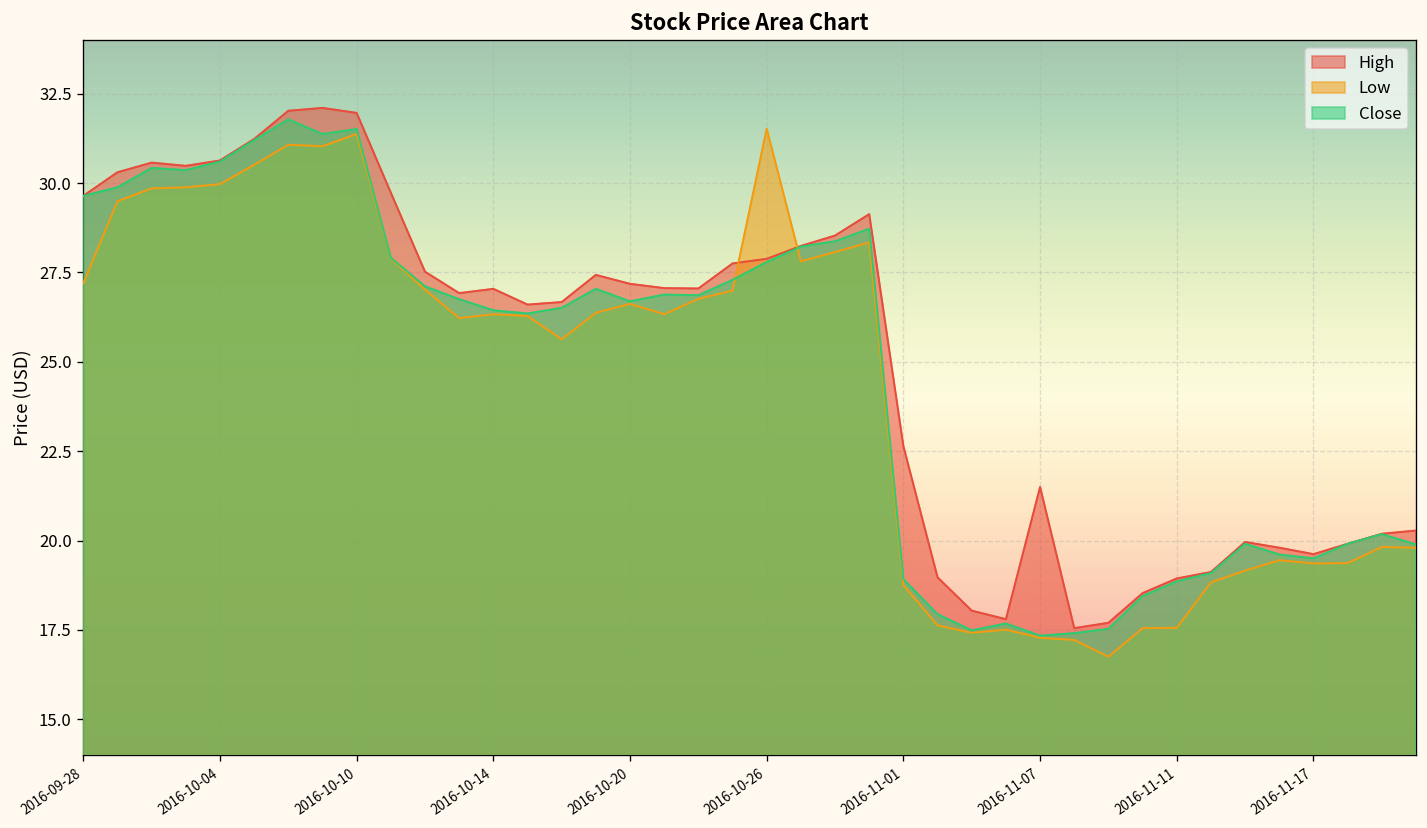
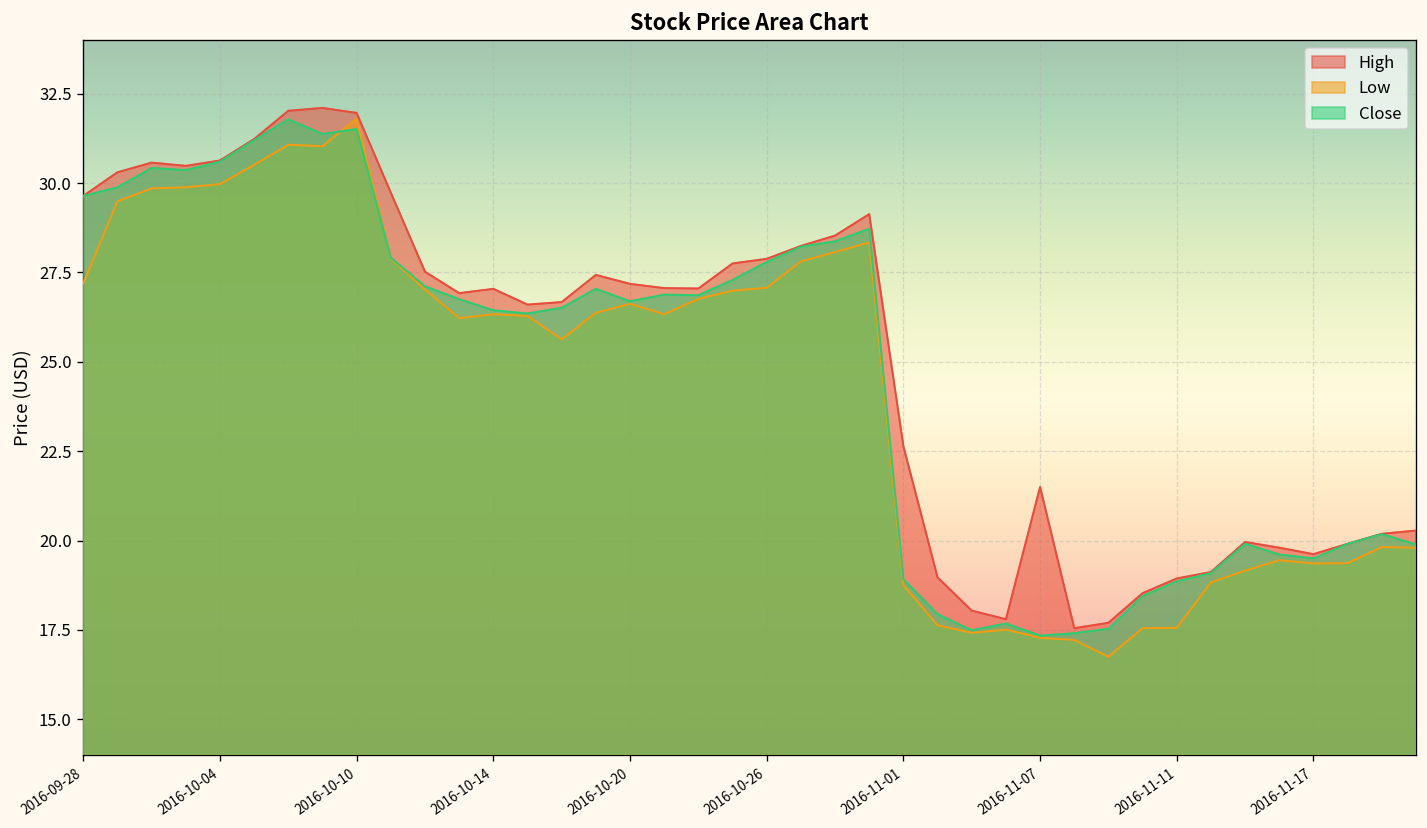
  {
    "High": {
      "2016-10-10": 32.0,
      "2016-10-14": 27.0,
      "2016-10-20": 27.2,
      "2016-10-26": 27.9,
      "2016-11-01": 22.6,
      "2016-11-07": 21.5,
      "2016-11-17": 19.6
    },
    "Low": {
      "2016-09-28": 27.2,
      "2016-10-04": 30.0,
-     "2016-10-10": 31.4,
+     "2016-10-10": 31.8,
      "2016-10-14": 26.3,
-     "2016-10-26": 31.5,
+     "2016-10-26": 27.1,
      "2016-11-01": 18.8,
      "2016-11-11": 17.6,
      "2016-11-17": 19.4
    },
    "Close": {
      "2016-10-10": 31.5,
      "2016-10-14": 26.4,
      "2016-10-26": 27.8,
      "2016-11-01": 18.9,
      "2016-11-17": 19.5
    }
  }
